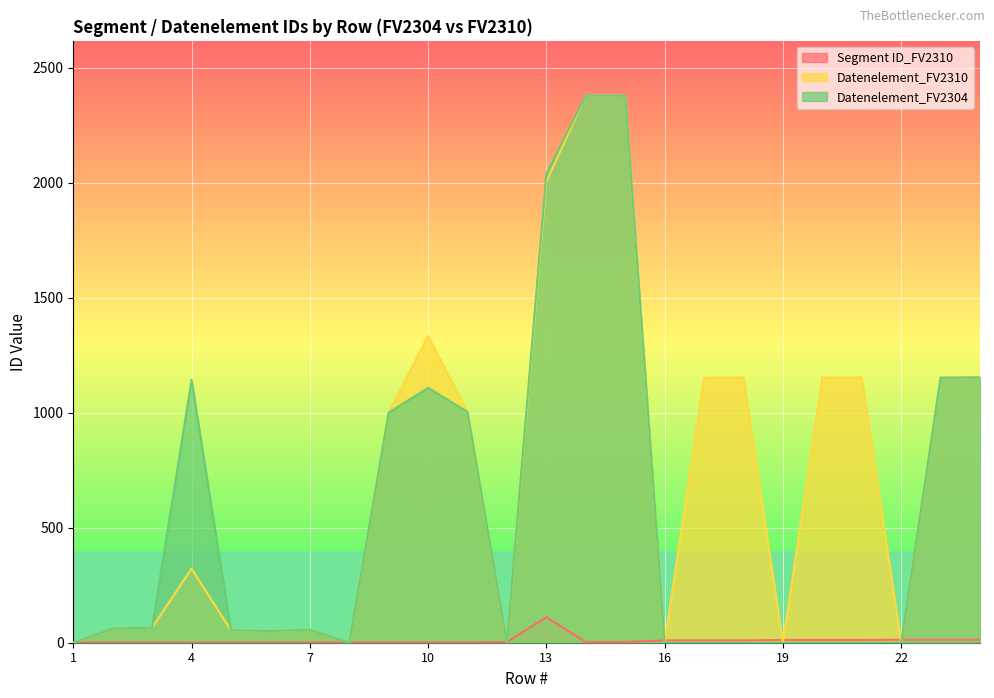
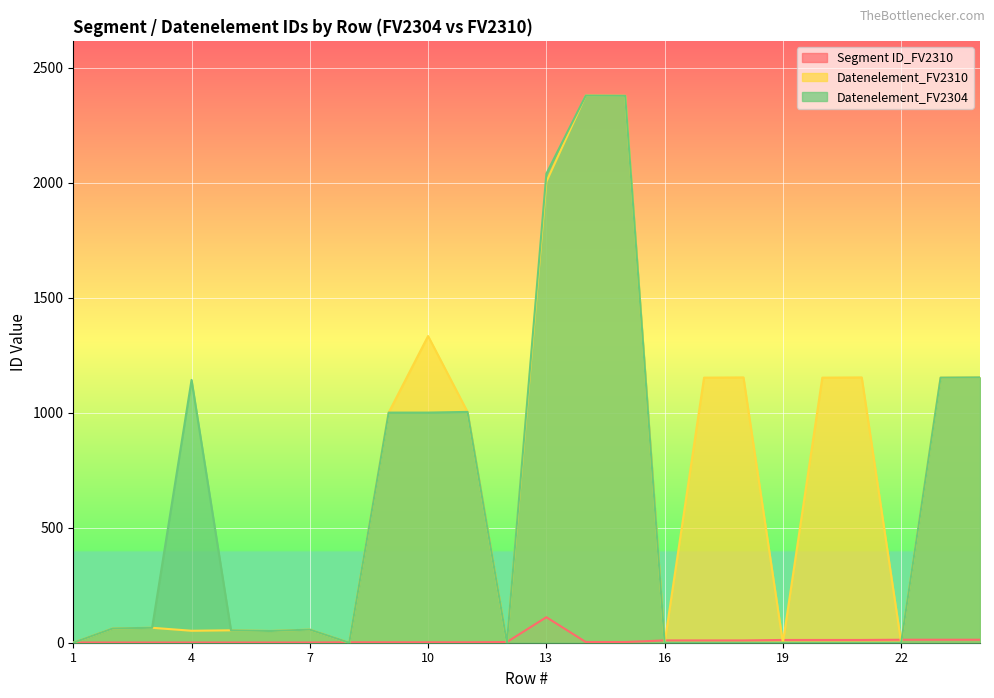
  {
    "Segment ID_FV2310": {
      "4": 0,
      "7": 0,
      "10": 0,
      "13": 110,
      "19": 10,
      "22": 10
    },
    "Datenelement_FV2310": {
-     "4": 320,
+     "4": 50,
      "10": 1330,
      "13": 2010
    },
    "Datenelement_FV2304": {
      "4": 1140,
-     "10": 1110,
+     "10": 1000,
      "13": 2040
    }
  }
